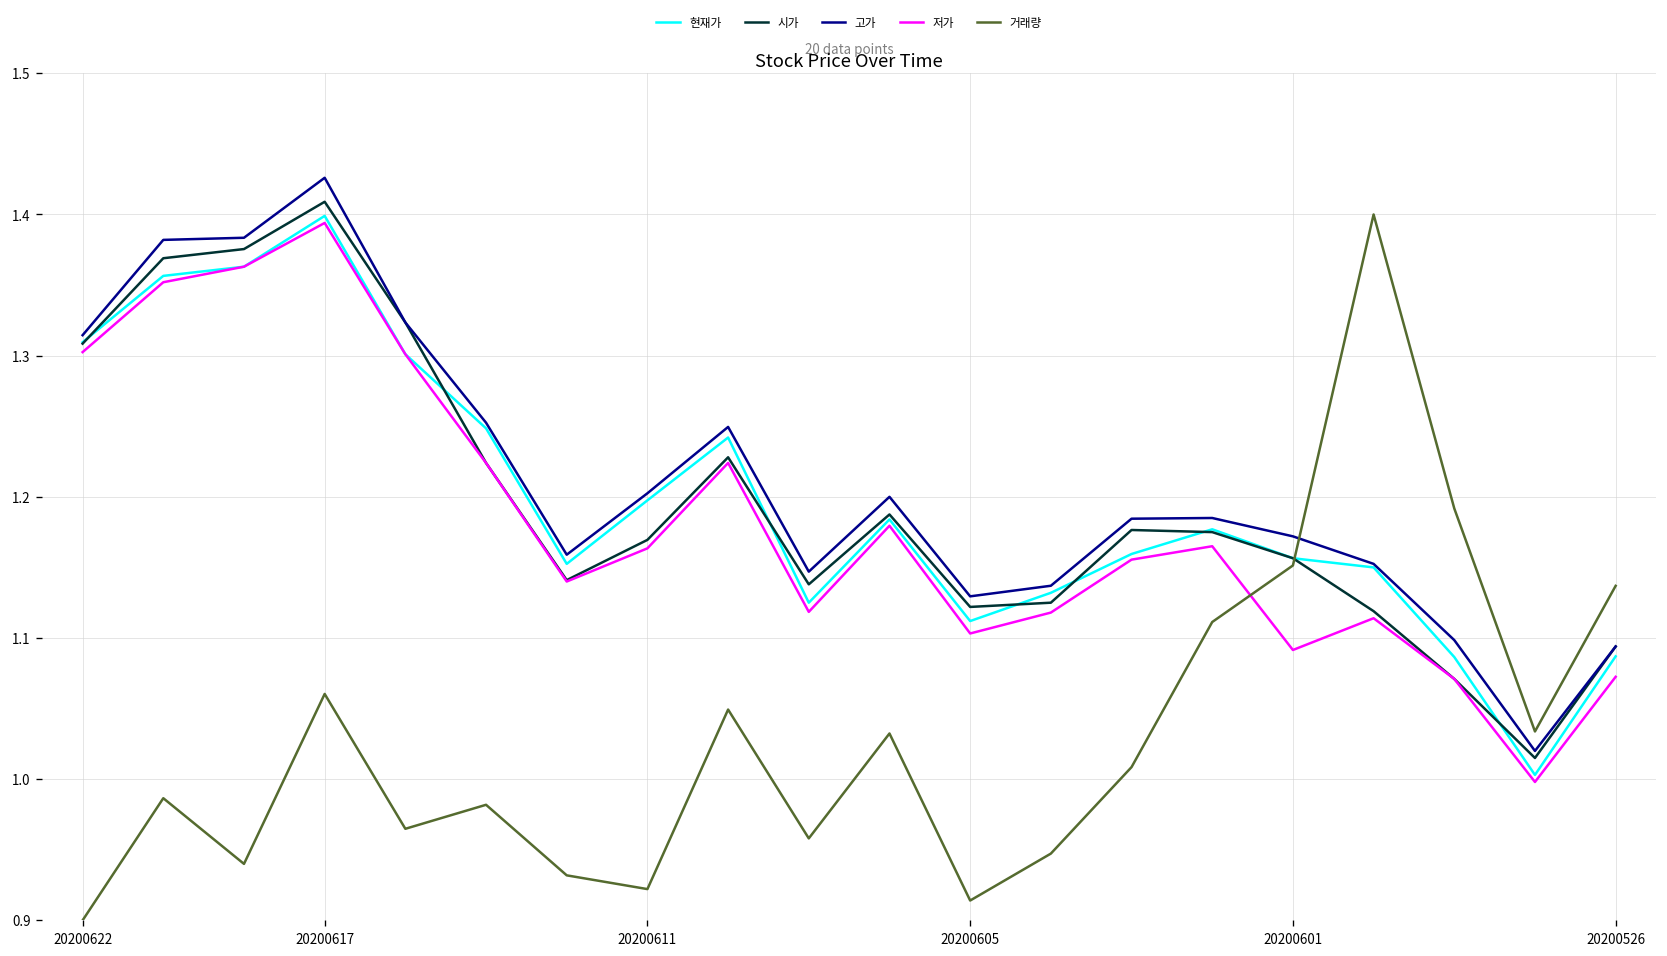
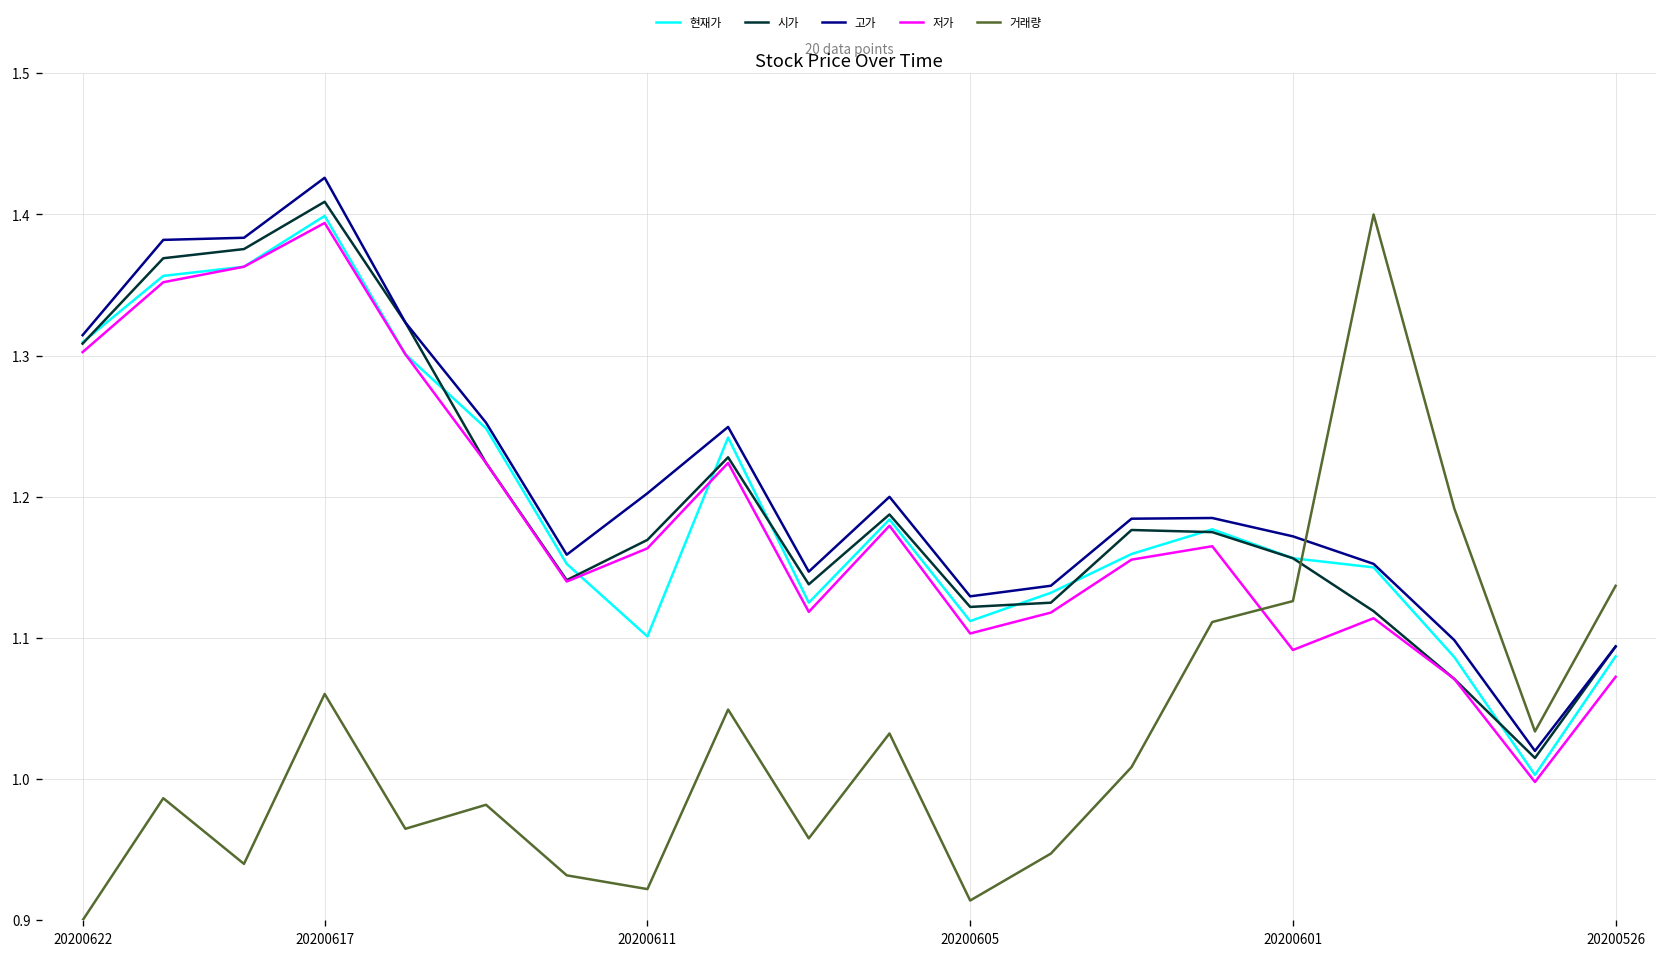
  {
    "현재가": {
      "20200617": 1.399,
-     "20200611": 1.198,
+     "20200611": 1.101,
      "20200605": 1.112,
      "20200526": 1.087
    },
    "시가": {
      "20200617": 1.409,
      "20200611": 1.170,
      "20200605": 1.122
    },
    "고가": {
      "20200622": 1.315,
      "20200617": 1.426,
      "20200611": 1.203,
      "20200605": 1.130,
      "20200601": 1.172
    },
    "저가": {
      "20200622": 1.303,
      "20200617": 1.394,
      "20200611": 1.164,
      "20200605": 1.103,
      "20200601": 1.092,
      "20200526": 1.073
    },
    "거래량": {
      "20200622": 0.900,
      "20200617": 1.060,
      "20200611": 0.922,
      "20200605": 0.914,
-     "20200601": 1.151,
+     "20200601": 1.126,
      "20200526": 1.137
    }
  }
